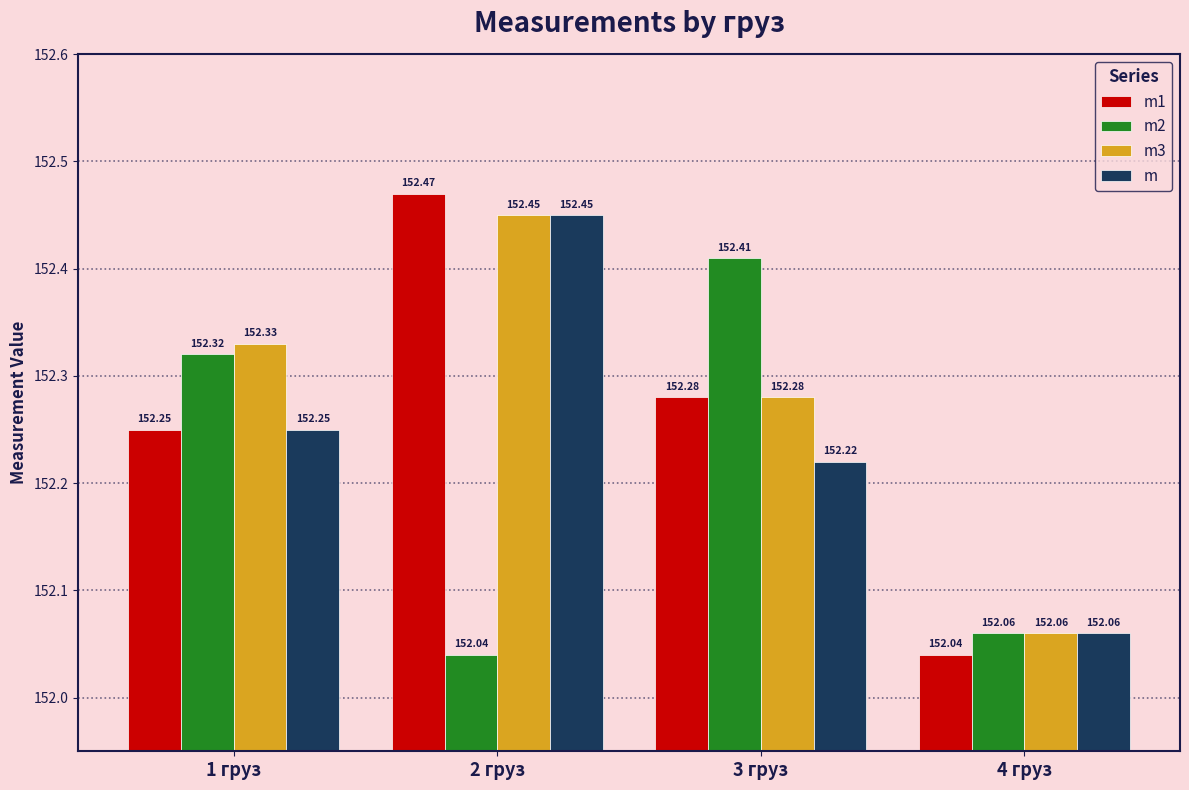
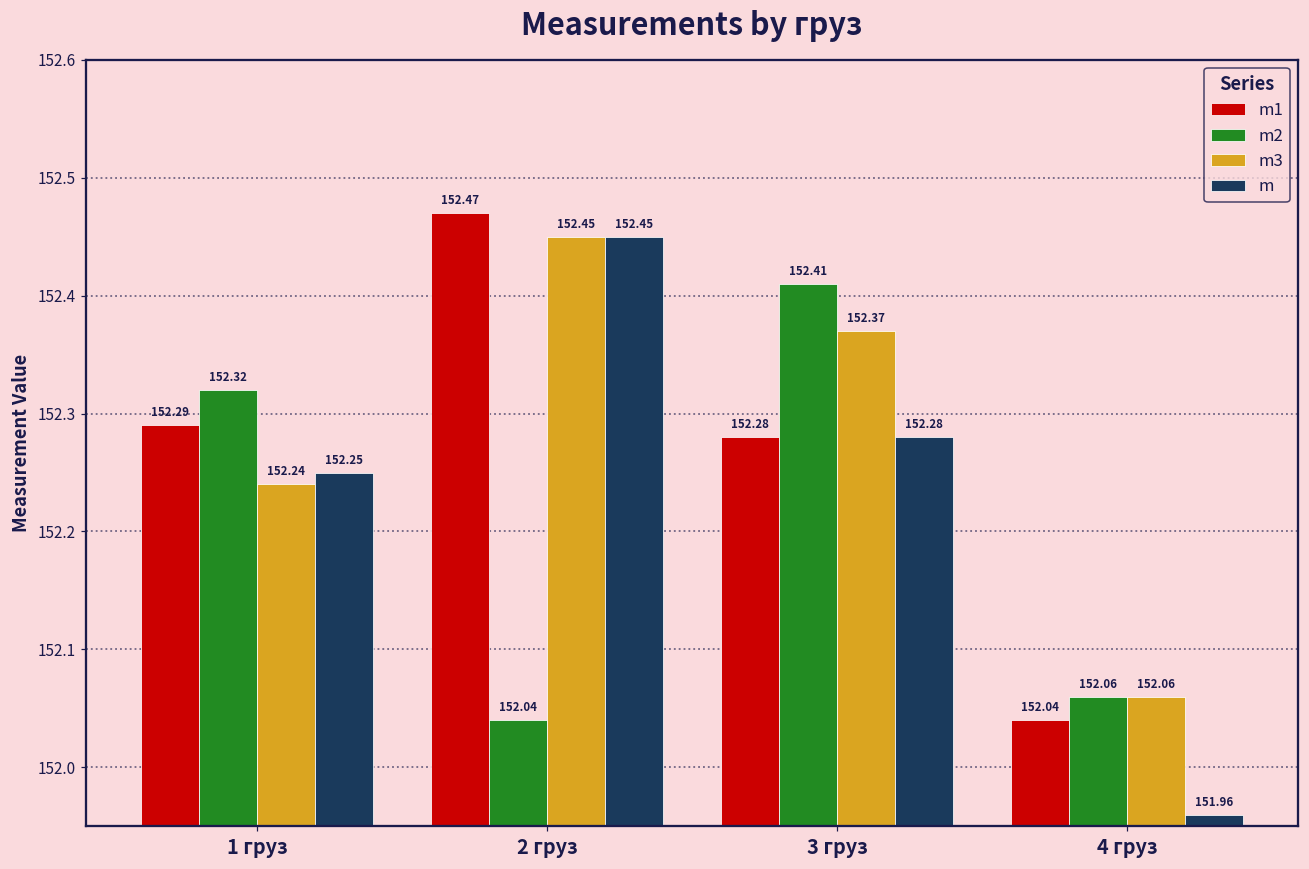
  {
    "m1": {
-     "1 груз": 152.25,
+     "1 груз": 152.29,
      "2 груз": 152.47,
      "3 груз": 152.28,
      "4 груз": 152.04
    },
    "m2": {
      "1 груз": 152.32,
      "2 груз": 152.04,
      "3 груз": 152.41,
      "4 груз": 152.06
    },
    "m3": {
-     "1 груз": 152.33,
+     "1 груз": 152.24,
      "2 груз": 152.45,
-     "3 груз": 152.28,
+     "3 груз": 152.37,
      "4 груз": 152.06
    },
    "m": {
      "1 груз": 152.25,
      "2 груз": 152.45,
-     "3 груз": 152.22,
-     "4 груз": 152.06
+     "3 груз": 152.28,
+     "4 груз": 151.96
    }
  }
